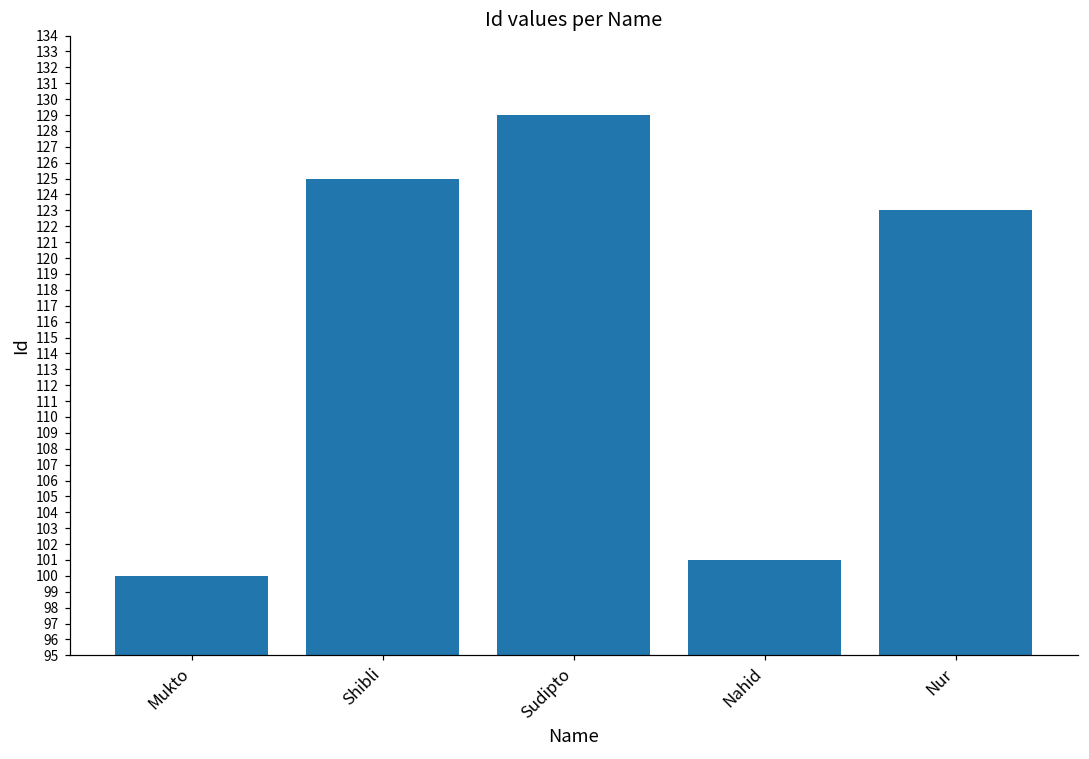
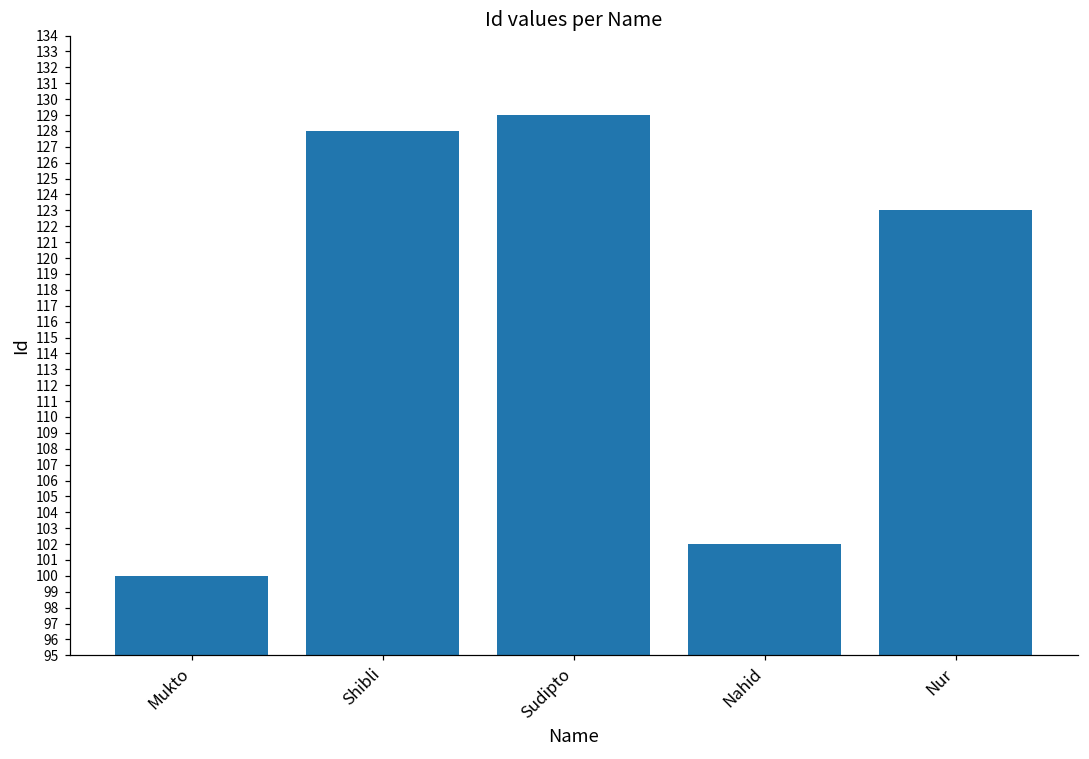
  {
    "Mukto": 100,
-   "Shibli": 125,
+   "Shibli": 128,
    "Sudipto": 129,
-   "Nahid": 101,
+   "Nahid": 102,
    "Nur": 123
  }
